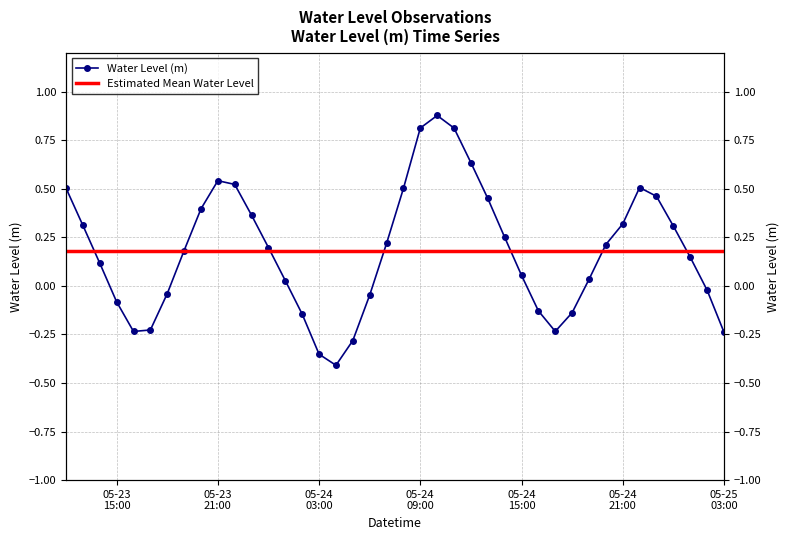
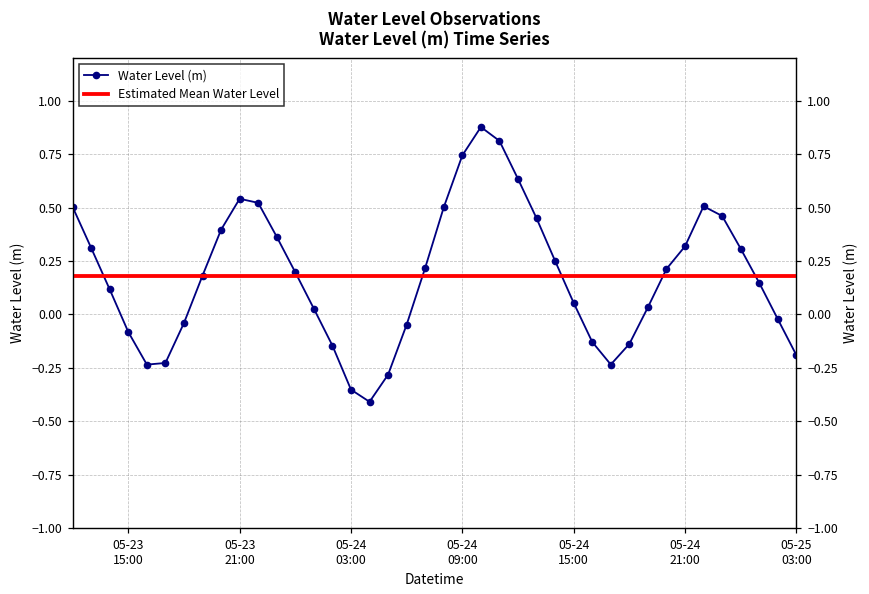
  {
    "05-23 15:00": -0.08,
    "05-23 21:00": 0.54,
    "05-24 03:00": -0.35,
-   "05-24 09:00": 0.81,
+   "05-24 09:00": 0.74,
    "05-24 15:00": 0.05,
    "05-24 21:00": 0.32,
-   "05-25 03:00": -0.24
+   "05-25 03:00": -0.19
  }
